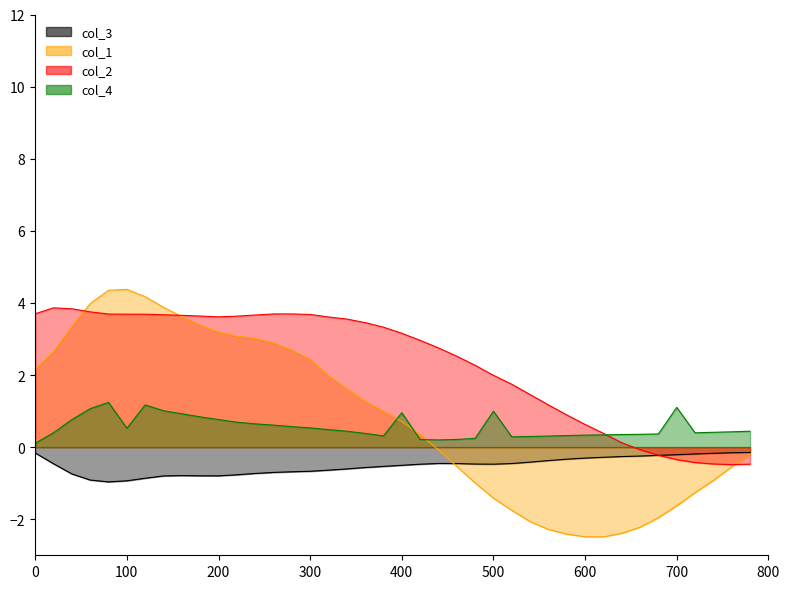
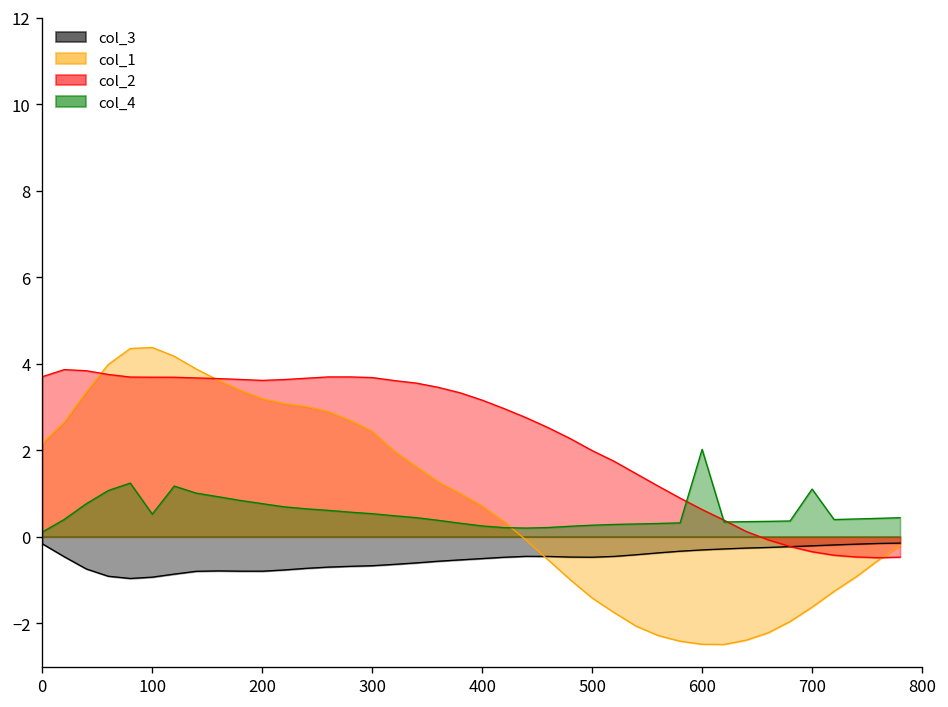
  {
    "col_4": {
      "0": 0.1,
      "100": 0.5,
      "200": 0.8,
      "300": 0.5,
-     "400": 1.0,
-     "500": 1.0,
-     "600": 0.3,
+     "400": 0.2,
+     "500": 0.3,
+     "600": 2.0,
      "700": 1.1
    }
  }
